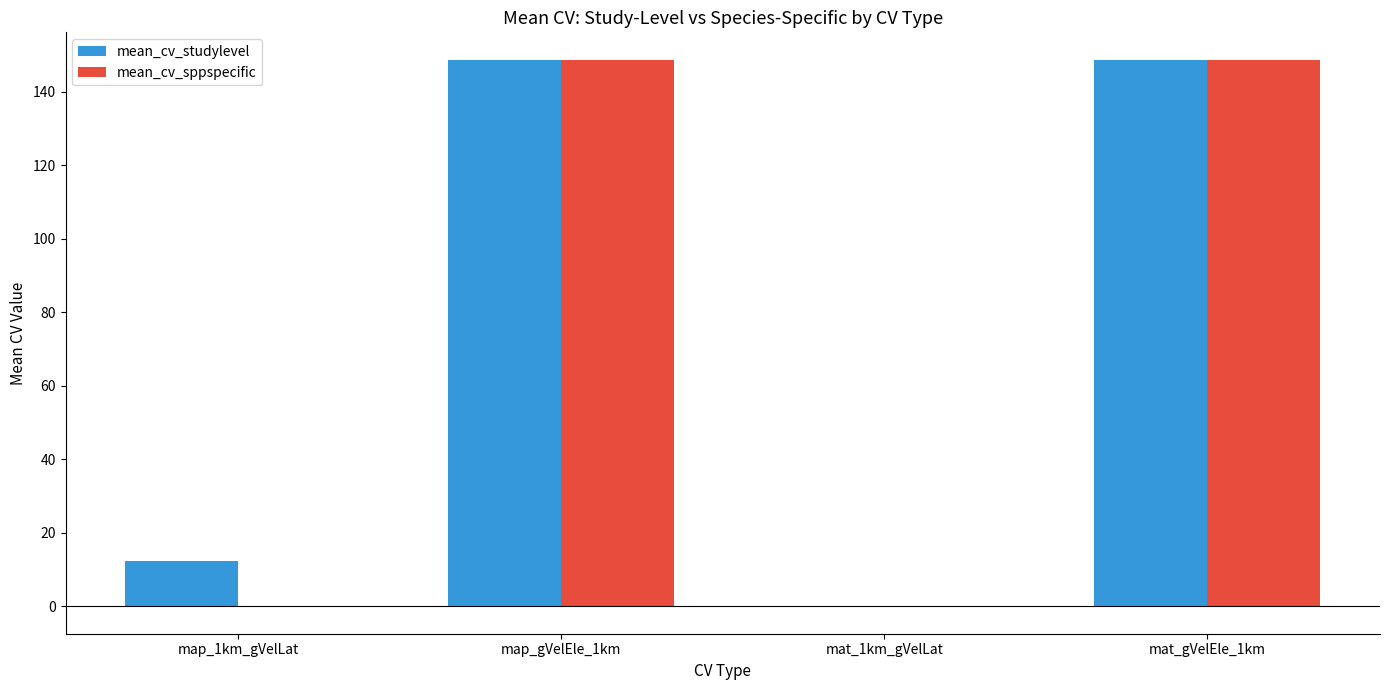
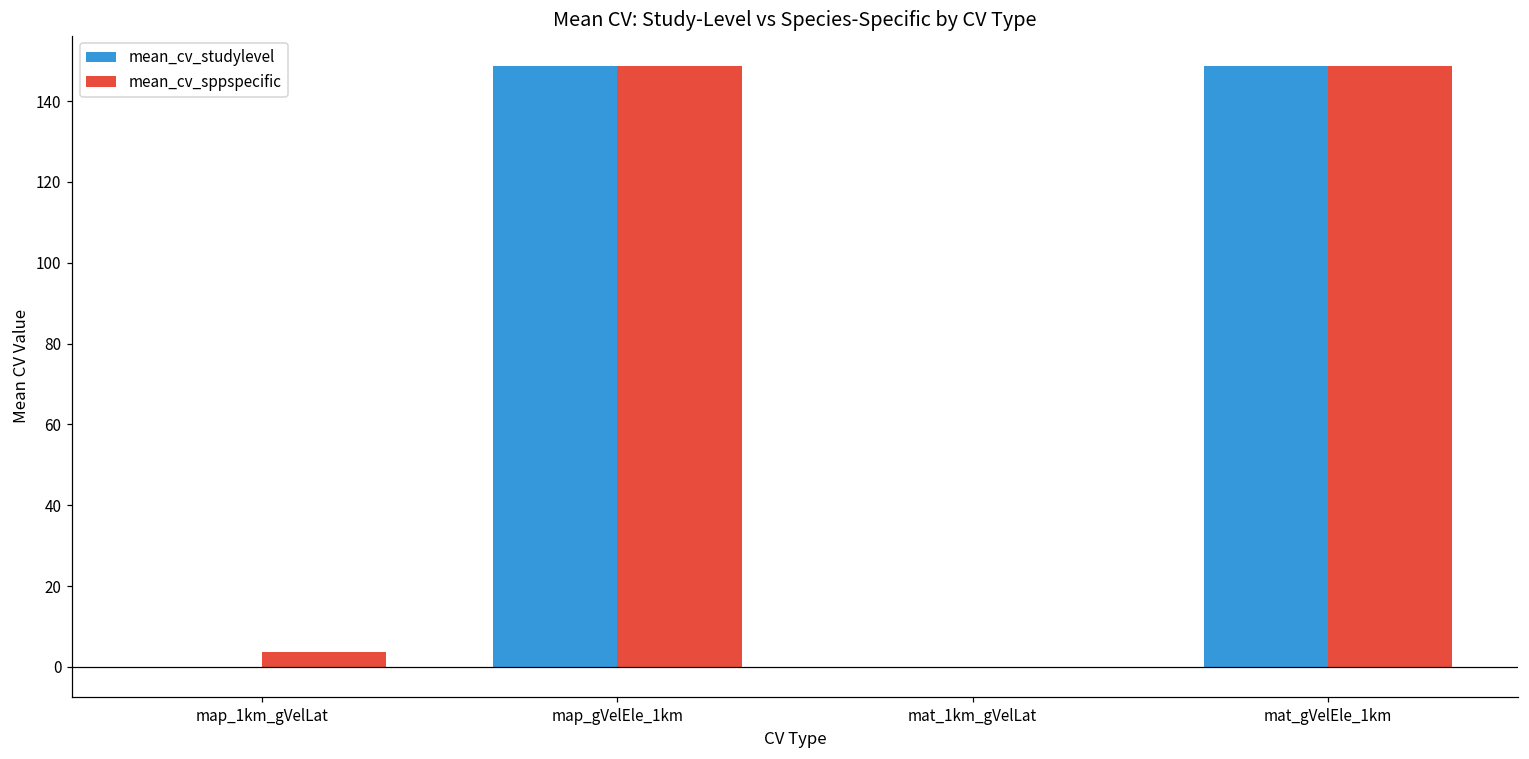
  {
    "mean_cv_studylevel": {
-     "map_1km_gVelLat": 12,
+     "map_1km_gVelLat": 0,
      "map_gVelEle_1km": 149,
      "mat_gVelEle_1km": 149
    },
    "mean_cv_sppspecific": {
-     "map_1km_gVelLat": 0,
+     "map_1km_gVelLat": 4,
      "map_gVelEle_1km": 149,
      "mat_gVelEle_1km": 149
    }
  }
